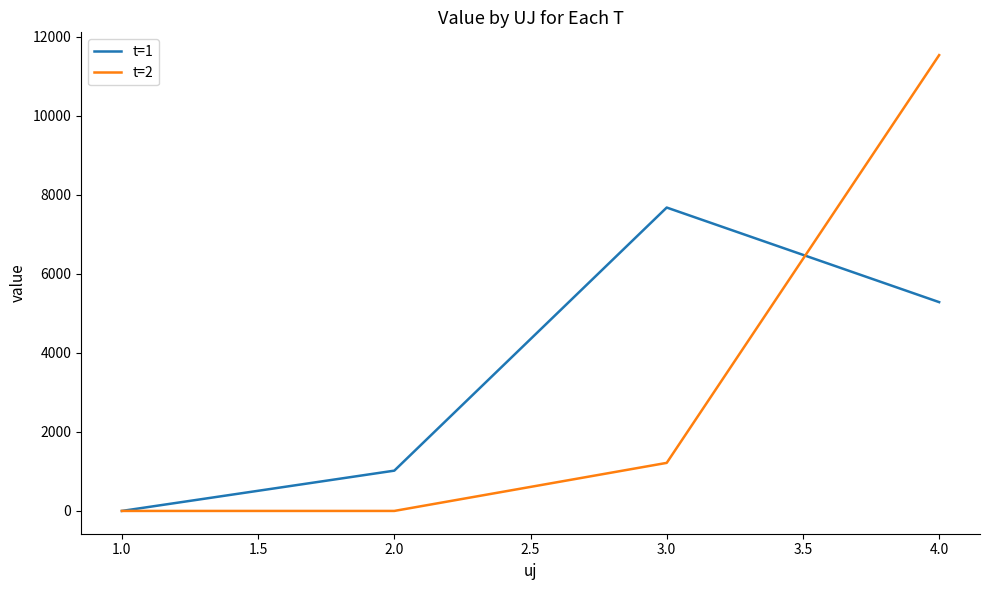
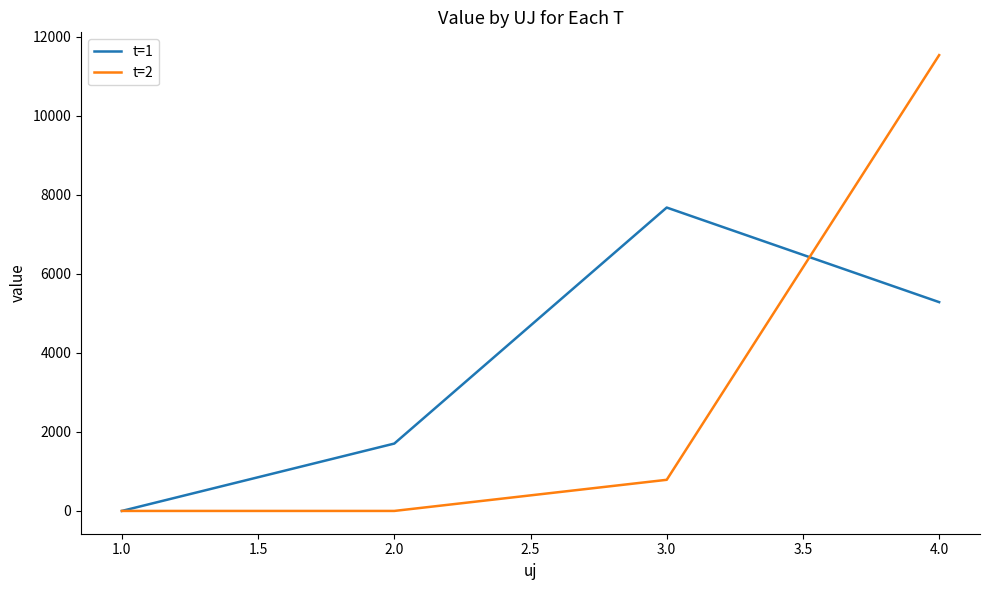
  {
    "t=1": {
-     "2.0": 1000,
+     "2.0": 1700,
      "3.0": 7700,
      "4.0": 5300
    },
    "t=2": {
      "2.0": 0,
-     "3.0": 1200,
+     "3.0": 800,
      "4.0": 11500
    }
  }
